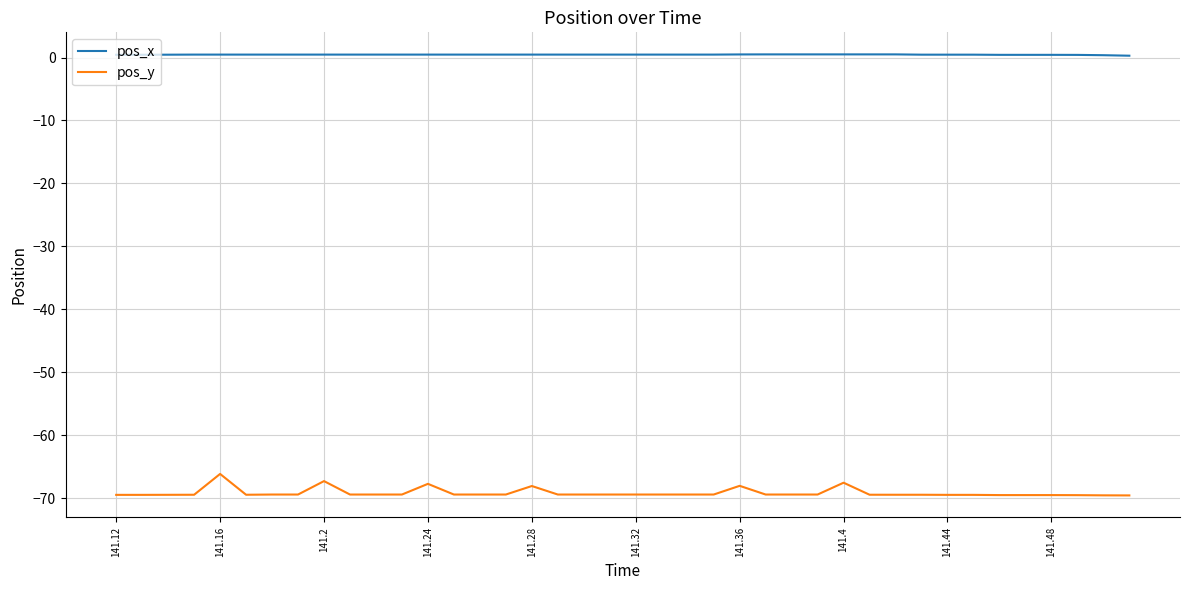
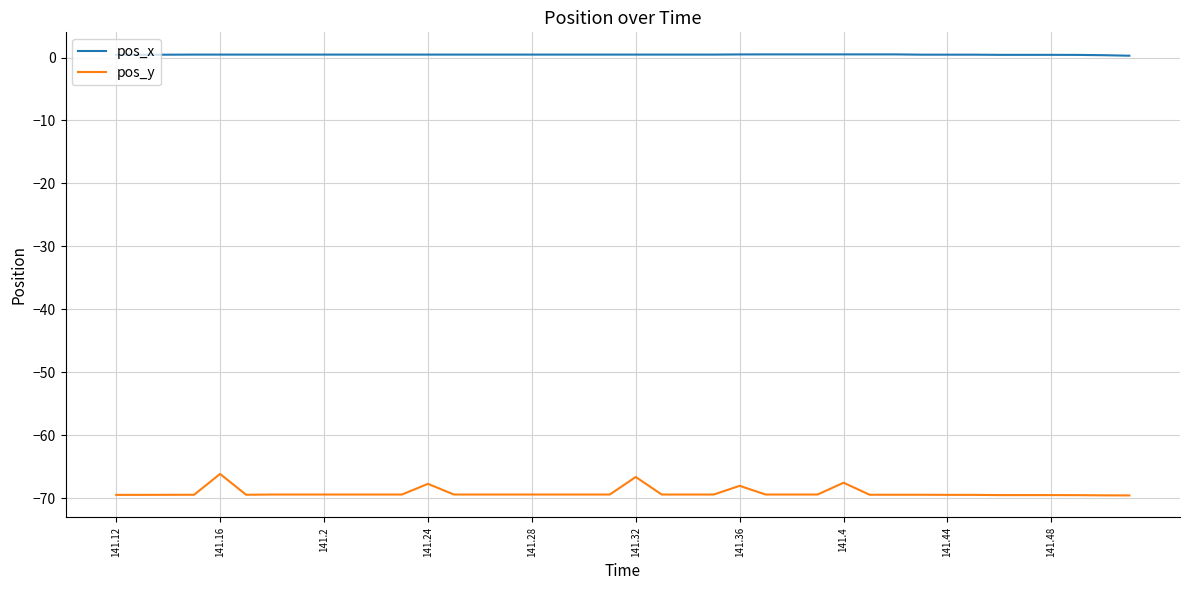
  {
    "pos_x": {
      "141.16": 0,
      "141.2": 0,
      "141.24": 0,
      "141.28": 0,
      "141.32": 0,
      "141.36": 0,
      "141.4": 0,
      "141.44": 0,
      "141.48": 0
    },
    "pos_y": {
      "141.12": -69,
      "141.16": -66,
-     "141.2": -67,
+     "141.2": -69,
      "141.24": -68,
-     "141.28": -68,
-     "141.32": -69,
+     "141.28": -69,
+     "141.32": -67,
      "141.36": -68,
      "141.4": -68,
      "141.44": -69,
      "141.48": -70
    }
  }
